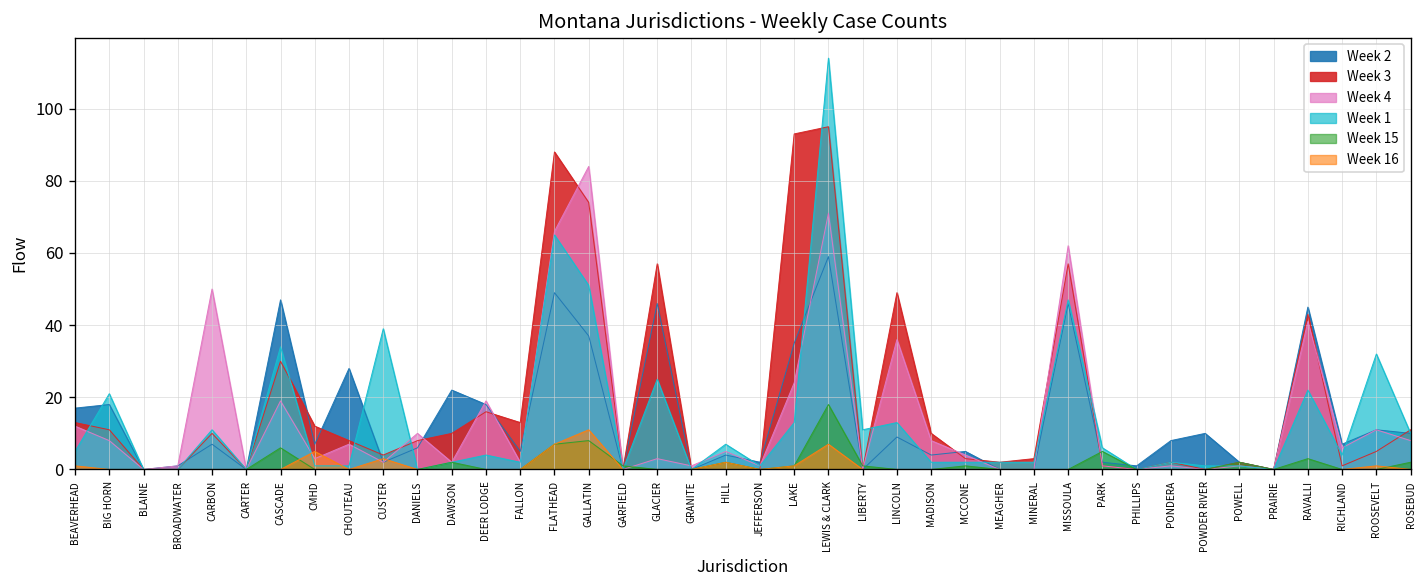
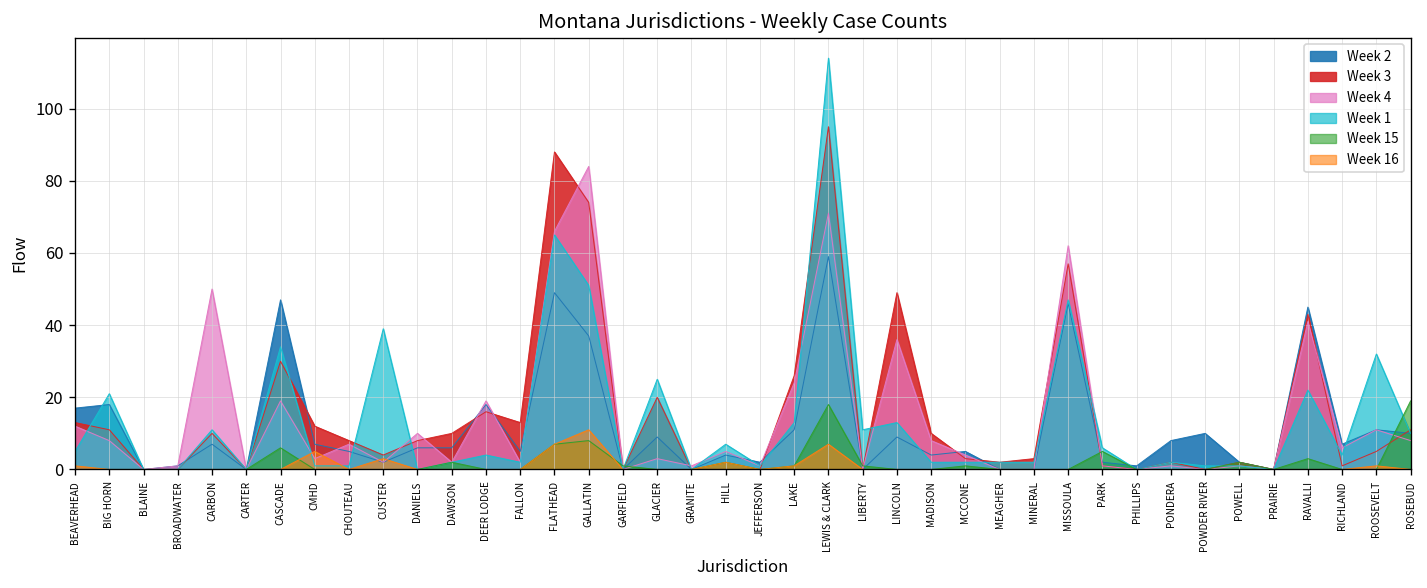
  {
    "Week 2": {
      "BEAVERHEAD": 17,
      "BIG HORN": 18,
      "CARBON": 7,
      "CASCADE": 47,
      "CMHD": 7,
-     "CHOUTEAU": 28,
+     "CHOUTEAU": 5,
      "DANIELS": 6,
-     "DAWSON": 22,
+     "DAWSON": 6,
      "DEER LODGE": 18,
      "FALLON": 5,
      "FLATHEAD": 49,
      "GALLATIN": 37,
-     "GLACIER": 46,
+     "GLACIER": 9,
      "HILL": 4,
      "JEFFERSON": 2,
-     "LAKE": 35,
+     "LAKE": 11,
      "LEWIS & CLARK": 59,
      "LINCOLN": 9,
      "MADISON": 4,
      "MCCONE": 5,
      "MISSOULA": 46,
      "PARK": 2,
      "PHILLIPS": 1,
      "PONDERA": 8,
      "POWDER RIVER": 10,
      "RAVALLI": 45,
      "RICHLAND": 7
    },
    "Week 3": {
      "BEAVERHEAD": 13,
      "BIG HORN": 11,
      "CARBON": 10,
      "CASCADE": 30,
      "CMHD": 12,
      "CHOUTEAU": 8,
      "CUSTER": 4,
      "DANIELS": 8,
      "DAWSON": 10,
      "DEER LODGE": 16,
      "FALLON": 13,
      "FLATHEAD": 88,
      "GALLATIN": 74,
-     "GLACIER": 57,
+     "GLACIER": 20,
      "HILL": 0,
-     "LAKE": 93,
+     "LAKE": 26,
      "LEWIS & CLARK": 95,
      "LINCOLN": 49,
      "MADISON": 10,
      "MCCONE": 3,
      "MINERAL": 3,
      "MISSOULA": 57,
      "RAVALLI": 43,
      "RICHLAND": 1,
      "ROOSEVELT": 5,
      "ROSEBUD": 11
    },
    "Week 4": {
      "BEAVERHEAD": 12,
      "BIG HORN": 8,
      "CARBON": 50,
      "CASCADE": 19,
      "CMHD": 3,
      "CHOUTEAU": 7,
      "DANIELS": 10,
      "DEER LODGE": 19,
      "FLATHEAD": 66,
      "GALLATIN": 84,
      "GLACIER": 3,
      "GRANITE": 1,
      "HILL": 5,
      "LAKE": 24,
      "LEWIS & CLARK": 71,
      "LINCOLN": 36,
      "MADISON": 8,
      "MCCONE": 4,
      "MISSOULA": 62,
      "PONDERA": 1,
      "RAVALLI": 41,
      "RICHLAND": 6,
      "ROSEBUD": 8
    },
    "Week 1": {
      "BEAVERHEAD": 5,
      "BIG HORN": 21,
      "CARBON": 11,
      "CASCADE": 34,
      "CMHD": 1,
      "CHOUTEAU": 1,
      "CUSTER": 39,
      "DEER LODGE": 4,
      "FLATHEAD": 65,
      "GALLATIN": 51,
      "GLACIER": 25,
      "HILL": 7,
      "LAKE": 13,
      "LEWIS & CLARK": 114,
      "LIBERTY": 11,
      "LINCOLN": 13,
      "MADISON": 2,
      "MCCONE": 2,
      "MINERAL": 2,
      "MISSOULA": 47,
      "PARK": 6,
      "POWDER RIVER": 1,
      "RAVALLI": 22,
      "RICHLAND": 4,
      "ROOSEVELT": 32
    },
    "Week 15": {
      "BEAVERHEAD": 0,
      "CASCADE": 6,
      "CMHD": 0,
      "CUSTER": 0,
      "GALLATIN": 8,
      "GARFIELD": 1,
      "LEWIS & CLARK": 18,
      "LIBERTY": 1,
      "MCCONE": 1,
      "PARK": 5,
      "RAVALLI": 3,
      "ROOSEVELT": 0,
-     "ROSEBUD": 2
+     "ROSEBUD": 19
    },
    "Week 16": {
      "BEAVERHEAD": 1,
      "CASCADE": 0,
      "CMHD": 5,
      "CUSTER": 3,
      "DAWSON": 0,
      "GALLATIN": 11,
      "LEWIS & CLARK": 7,
      "MCCONE": 0,
      "PARK": 0,
      "POWELL": 0,
      "RAVALLI": 0,
      "ROOSEVELT": 1,
      "ROSEBUD": 0
    }
  }
